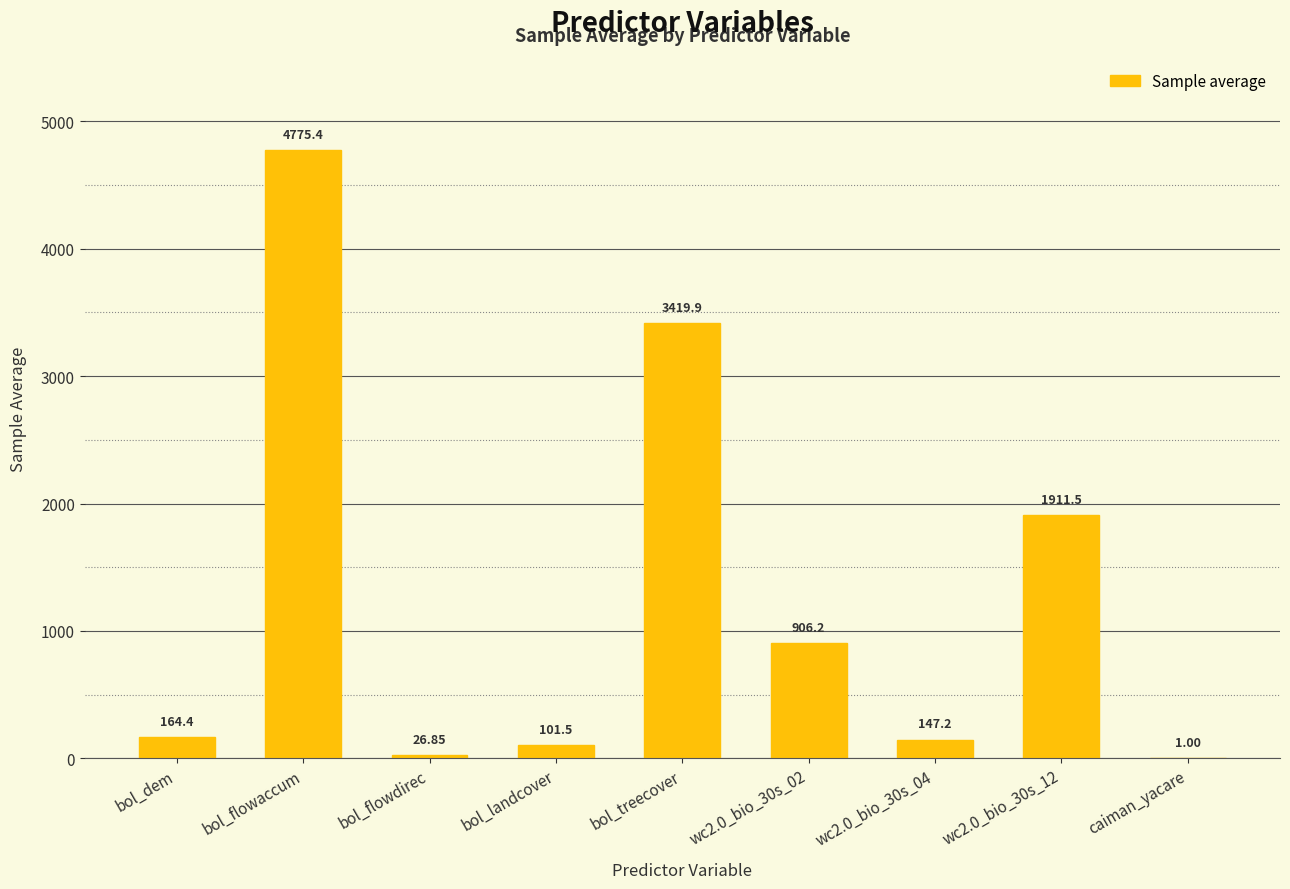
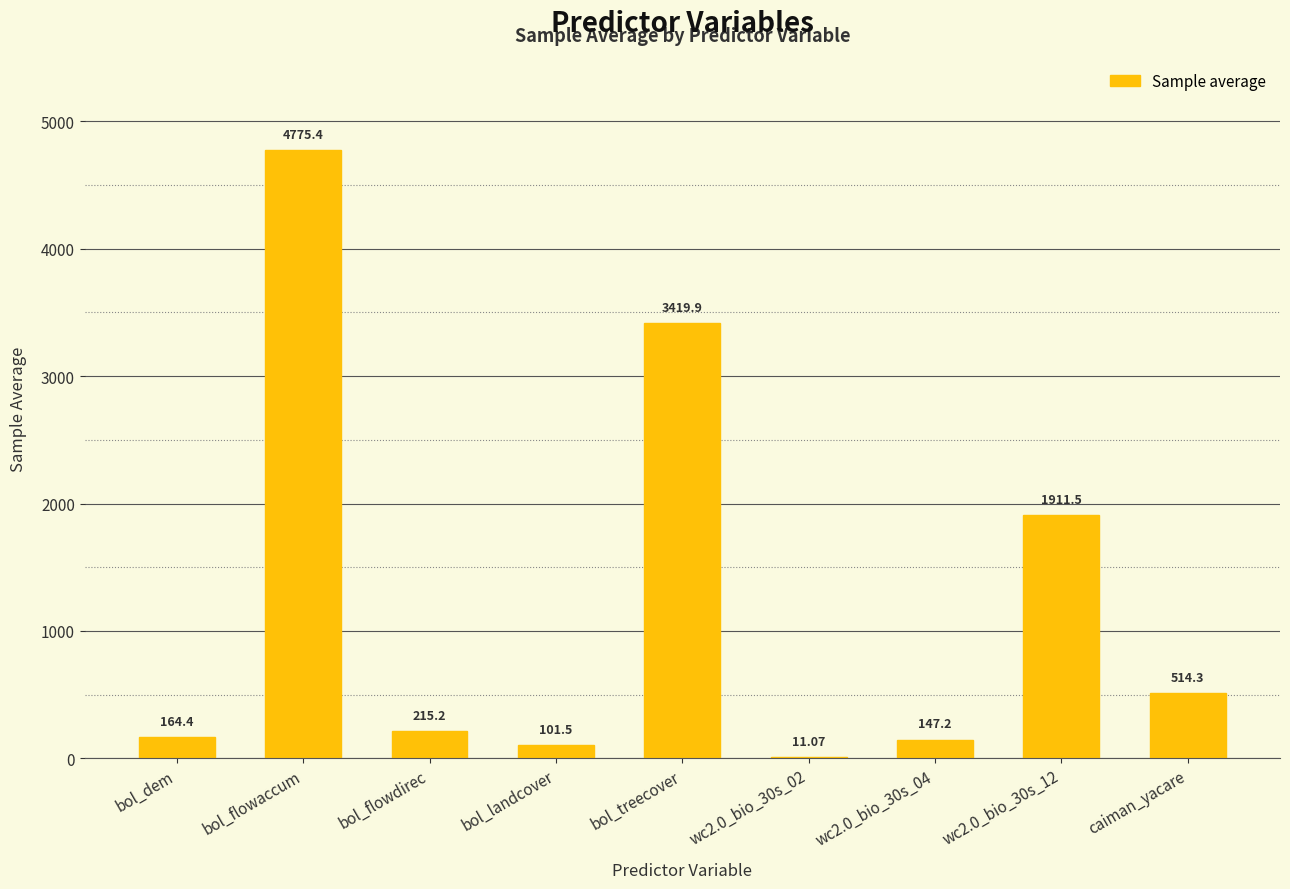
  {
    "bol_dem": 164.4,
    "bol_flowaccum": 4775.4,
-   "bol_flowdirec": 26.85,
+   "bol_flowdirec": 215.2,
    "bol_landcover": 101.5,
    "bol_treecover": 3419.9,
-   "wc2.0_bio_30s_02": 906.2,
+   "wc2.0_bio_30s_02": 11.07,
    "wc2.0_bio_30s_04": 147.2,
    "wc2.0_bio_30s_12": 1911.5,
-   "caiman_yacare": 1.00
+   "caiman_yacare": 514.3
  }
